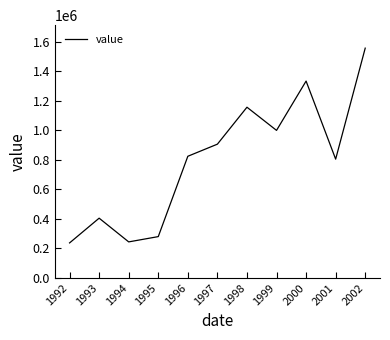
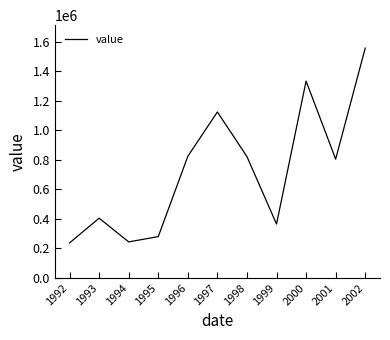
  {
    "1992": 240000,
    "1993": 410000,
    "1994": 240000,
    "1995": 280000,
    "1996": 820000,
-   "1997": 910000,
-   "1998": 1160000,
-   "1999": 1000000,
+   "1997": 1120000,
+   "1998": 820000,
+   "1999": 370000,
    "2000": 1330000,
    "2001": 810000,
    "2002": 1560000
  }
